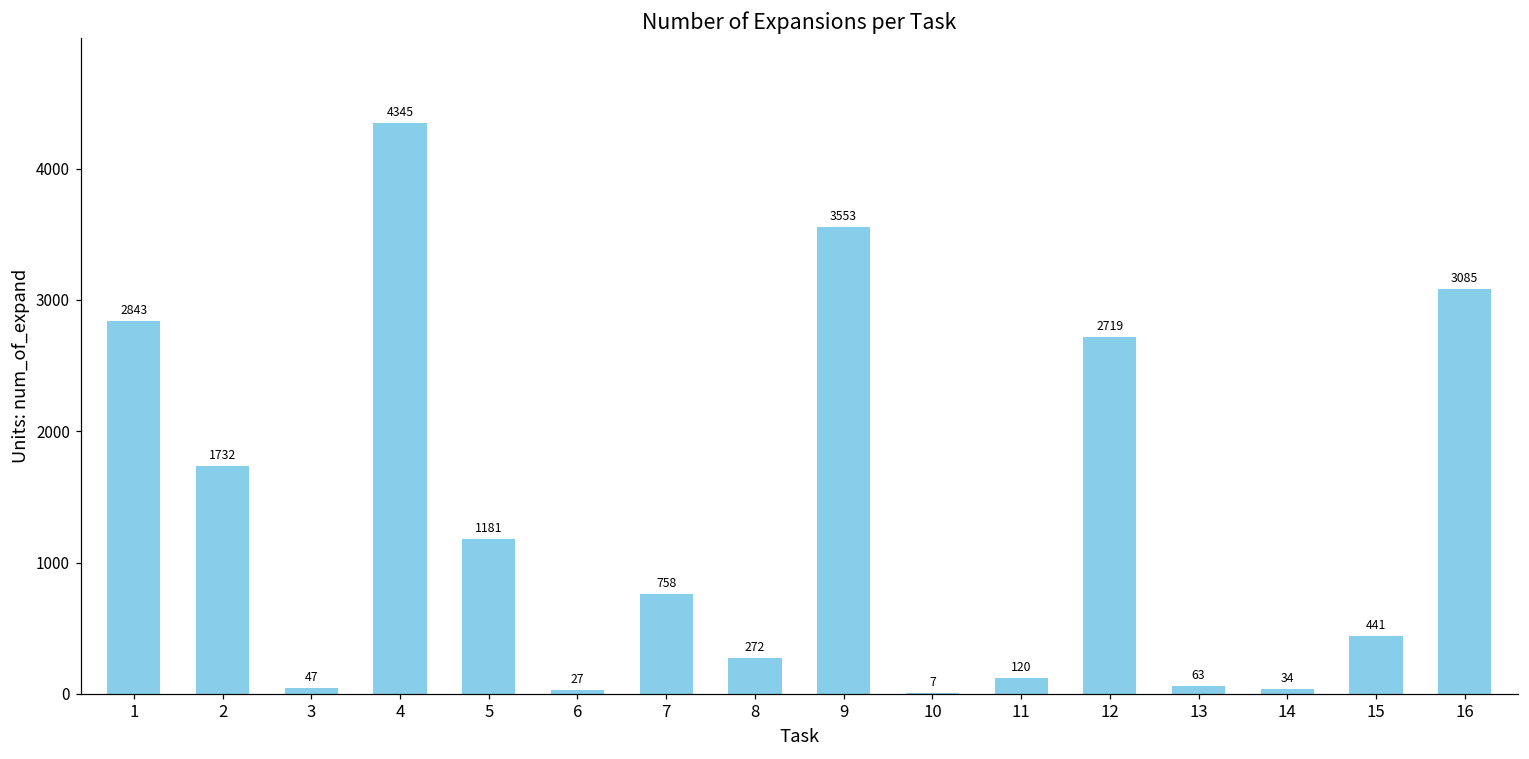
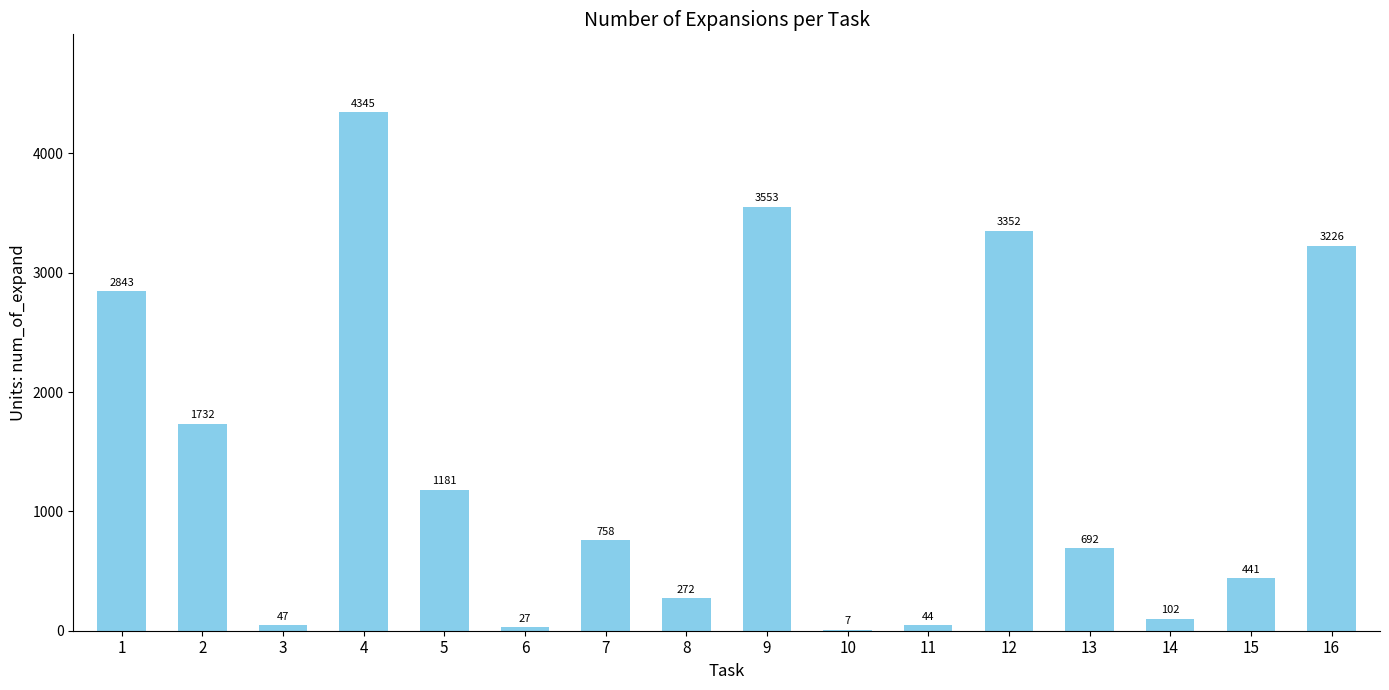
  {
    "1": 2843,
    "2": 1732,
    "3": 47,
    "4": 4345,
    "5": 1181,
    "6": 27,
    "7": 758,
    "8": 272,
    "9": 3553,
    "10": 7,
-   "11": 120,
-   "12": 2719,
-   "13": 63,
-   "14": 34,
+   "11": 44,
+   "12": 3352,
+   "13": 692,
+   "14": 102,
    "15": 441,
-   "16": 3085
+   "16": 3226
  }
